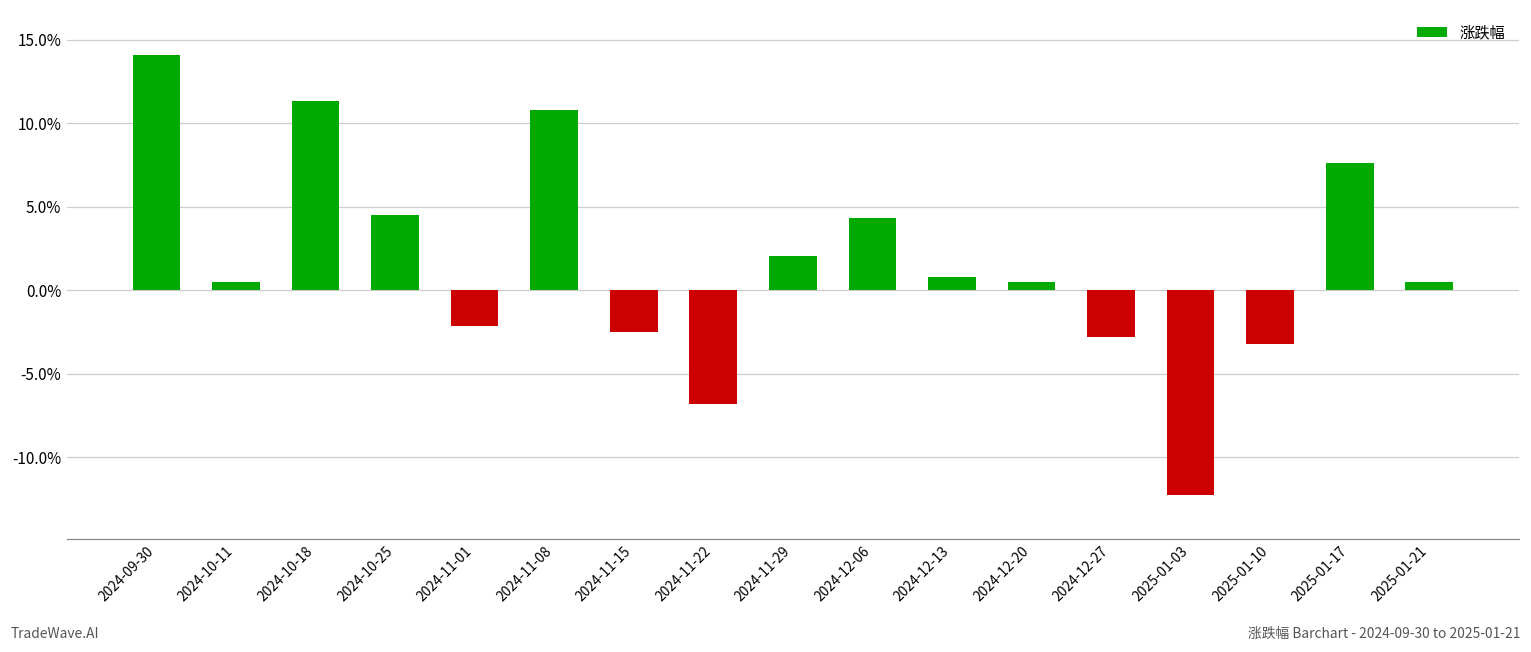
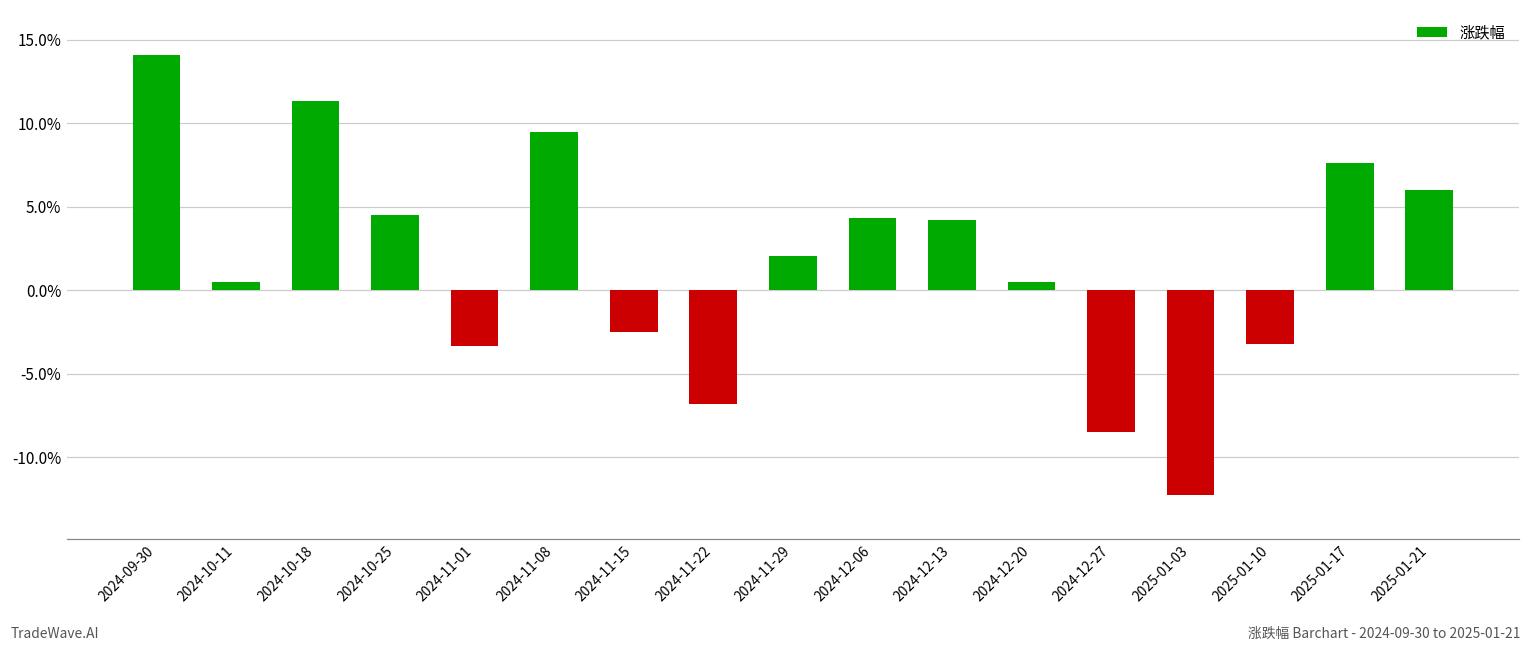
  {
    "2024-09-30": "14.1%",
    "2024-10-11": "0.5%",
    "2024-10-18": "11.3%",
    "2024-10-25": "4.5%",
-   "2024-11-01": "-2.2%",
-   "2024-11-08": "10.8%",
+   "2024-11-01": "-3.4%",
+   "2024-11-08": "9.5%",
    "2024-11-15": "-2.5%",
    "2024-11-22": "-6.8%",
    "2024-11-29": "2.0%",
    "2024-12-06": "4.4%",
-   "2024-12-13": "0.8%",
+   "2024-12-13": "4.2%",
    "2024-12-20": "0.5%",
-   "2024-12-27": "-2.8%",
+   "2024-12-27": "-8.5%",
    "2025-01-03": "-12.3%",
    "2025-01-10": "-3.2%",
    "2025-01-17": "7.6%",
-   "2025-01-21": "0.5%"
+   "2025-01-21": "6.0%"
  }
